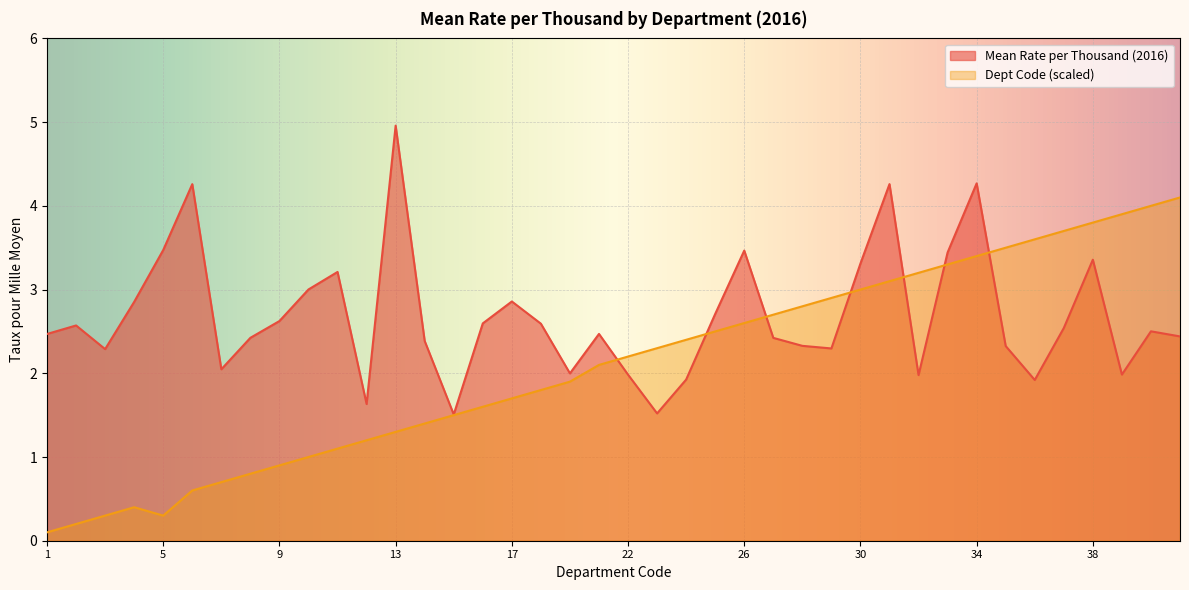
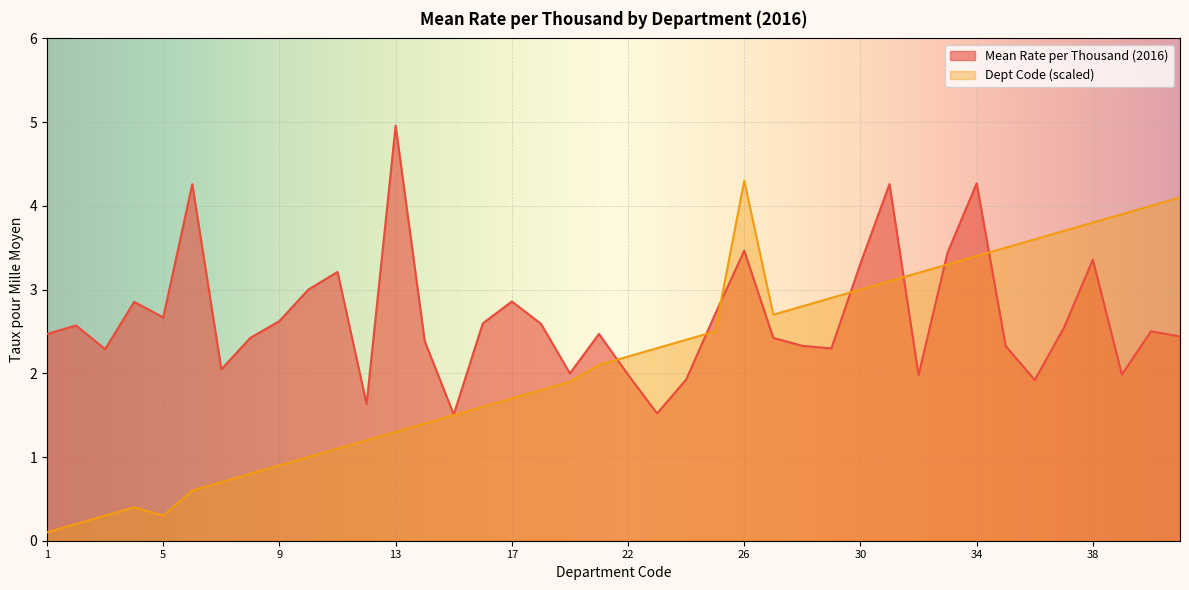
  {
    "Mean Rate per Thousand (2016)": {
      "1": 2.5,
-     "5": 3.5,
+     "5": 2.7,
      "9": 2.6,
      "13": 5.0,
      "17": 2.9,
      "22": 2.0,
      "26": 3.5,
      "30": 3.3,
      "34": 4.3,
      "38": 3.4
    },
    "Dept Code (scaled)": {
      "1": 0.1,
      "5": 0.3,
      "9": 0.9,
      "13": 1.3,
      "17": 1.7,
      "22": 2.2,
-     "26": 2.6,
+     "26": 4.3,
      "30": 3.0,
      "34": 3.4,
      "38": 3.8
    }
  }
